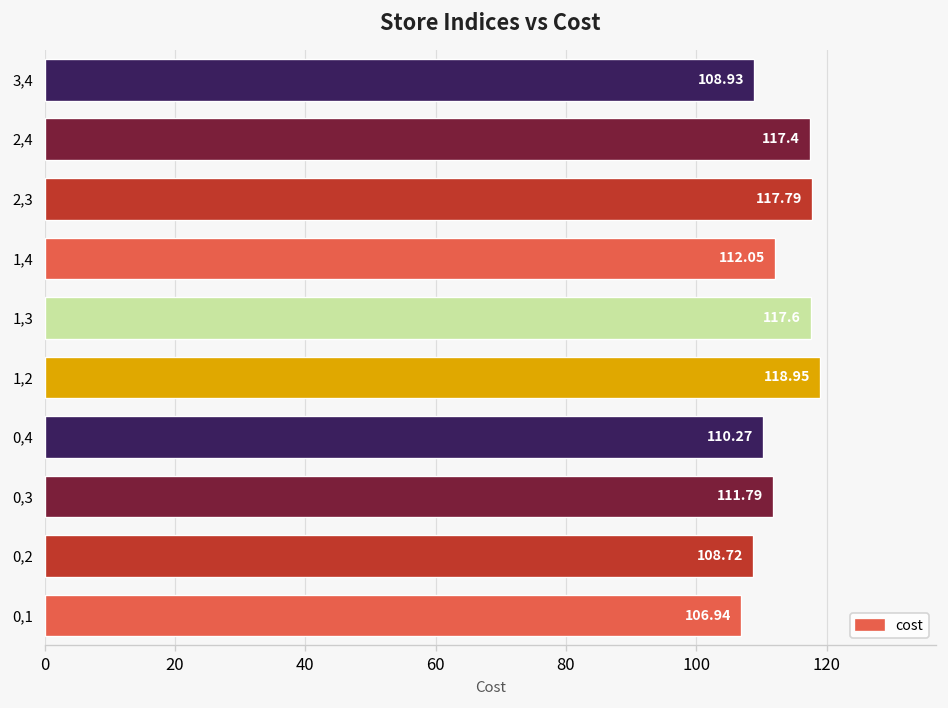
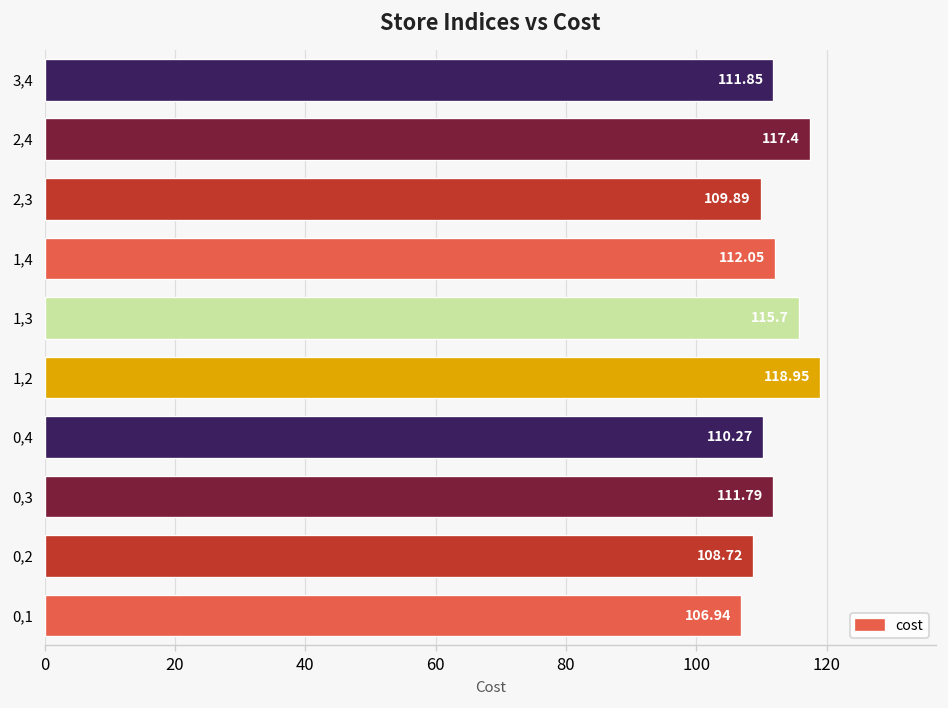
  {
-   "3,4": 108.93,
+   "3,4": 111.85,
    "2,4": 117.4,
-   "2,3": 117.79,
+   "2,3": 109.89,
    "1,4": 112.05,
-   "1,3": 117.6,
+   "1,3": 115.7,
    "1,2": 118.95,
    "0,4": 110.27,
    "0,3": 111.79,
    "0,2": 108.72,
    "0,1": 106.94
  }
